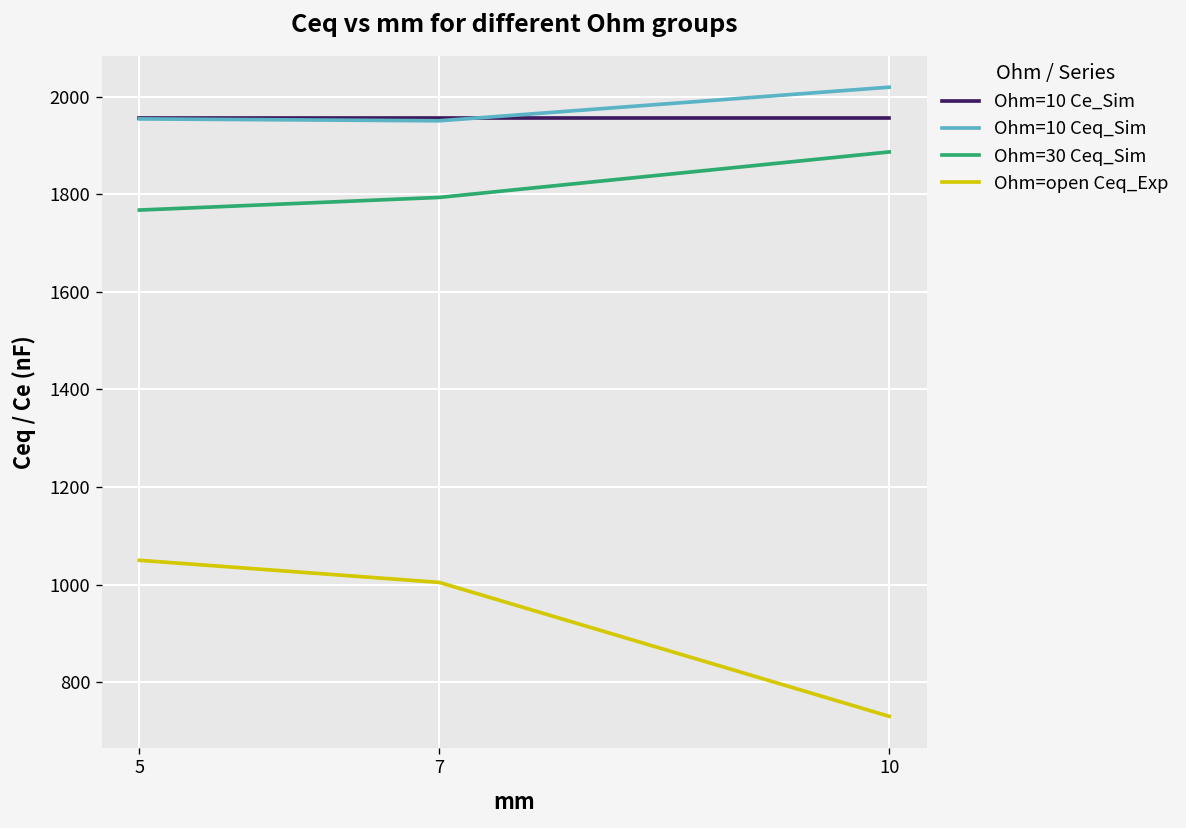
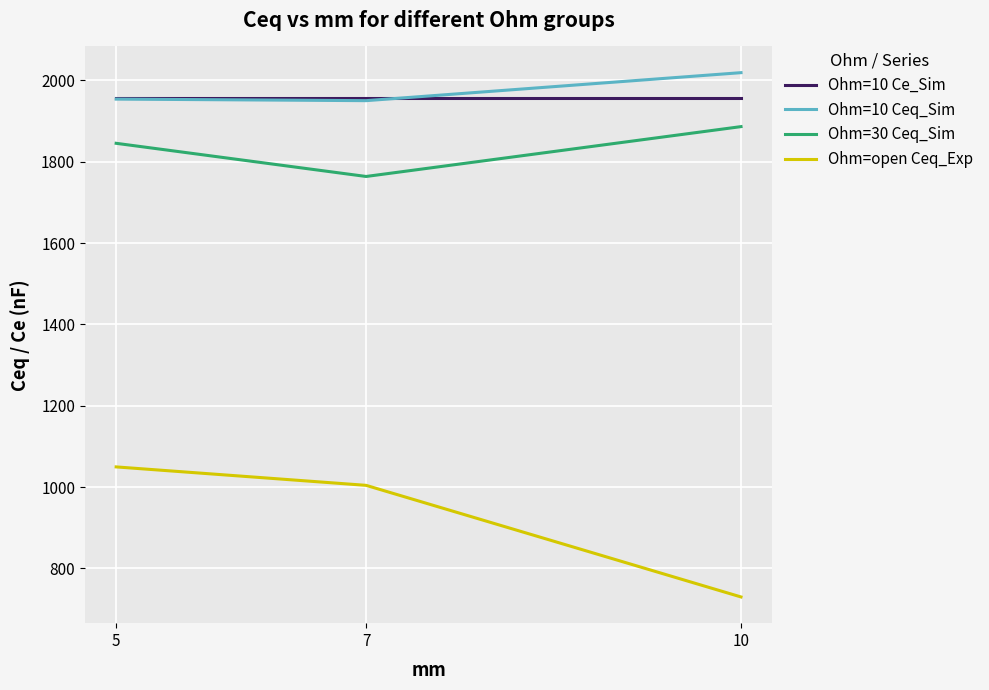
  {
    "Ohm=10 Ce_Sim": {
      "10": 1960
    },
    "Ohm=10 Ceq_Sim": {
      "10": 2020
    },
    "Ohm=30 Ceq_Sim": {
-     "5": 1770,
-     "7": 1790,
+     "5": 1850,
+     "7": 1760,
      "10": 1890
    },
    "Ohm=open Ceq_Exp": {
      "5": 1050,
      "7": 1000,
      "10": 730
    }
  }
